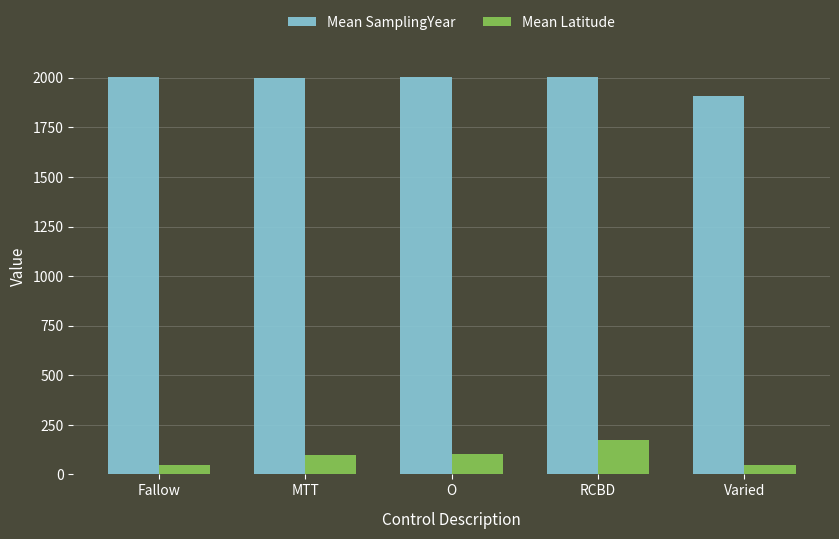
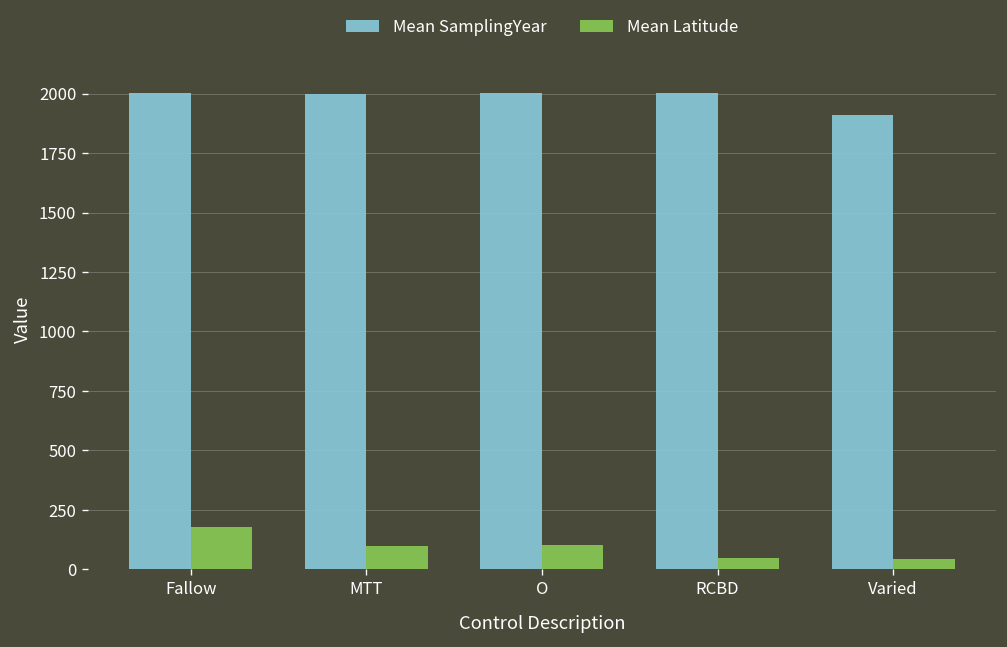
  {
    "Mean SamplingYear": {
      "Fallow": 2000,
      "MTT": 2000,
      "O": 2000,
      "RCBD": 2000,
      "Varied": 1910
    },
    "Mean Latitude": {
-     "Fallow": 50,
+     "Fallow": 180,
      "MTT": 100,
      "O": 100,
-     "RCBD": 170,
+     "RCBD": 50,
      "Varied": 50
    }
  }
